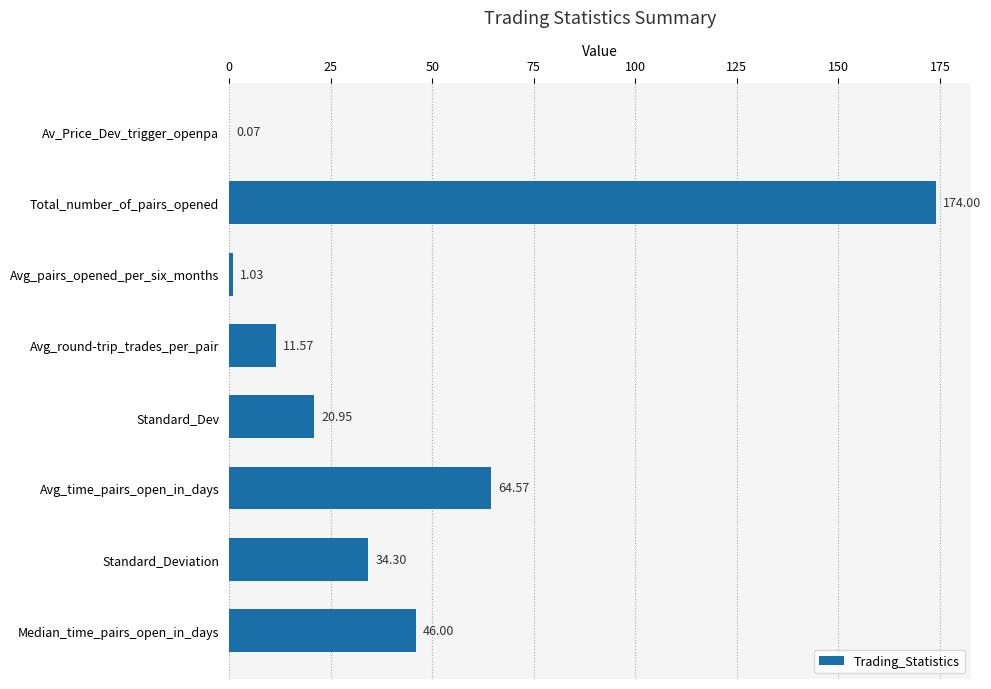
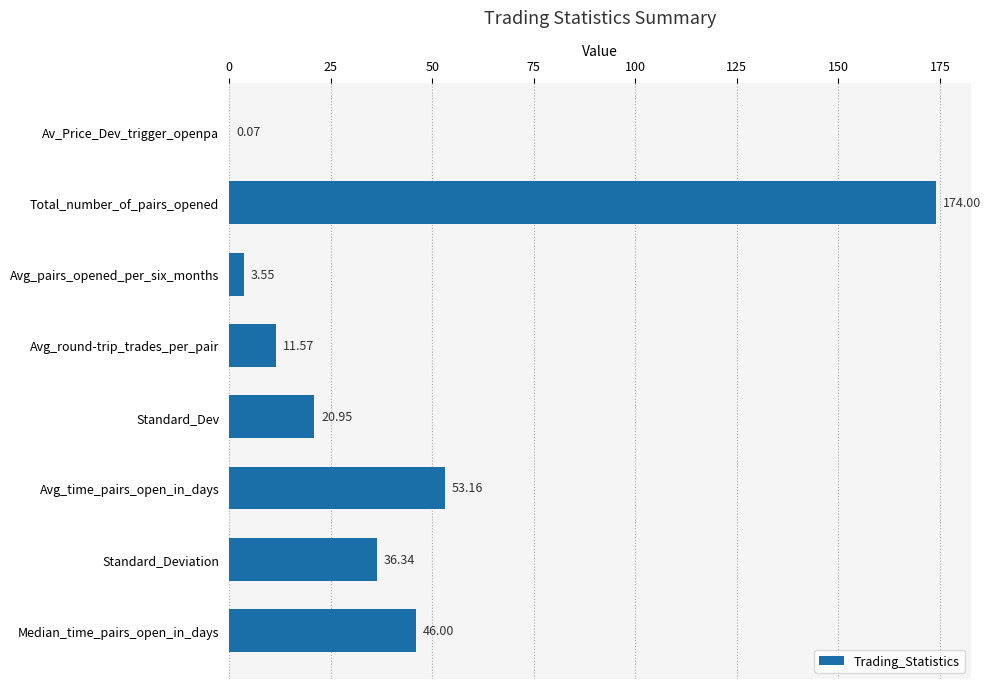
  {
    "Av_Price_Dev_trigger_openpa": 0.07,
    "Total_number_of_pairs_opened": 174.00,
-   "Avg_pairs_opened_per_six_months": 1.03,
+   "Avg_pairs_opened_per_six_months": 3.55,
    "Avg_round-trip_trades_per_pair": 11.57,
    "Standard_Dev": 20.95,
-   "Avg_time_pairs_open_in_days": 64.57,
-   "Standard_Deviation": 34.30,
+   "Avg_time_pairs_open_in_days": 53.16,
+   "Standard_Deviation": 36.34,
    "Median_time_pairs_open_in_days": 46.00
  }
